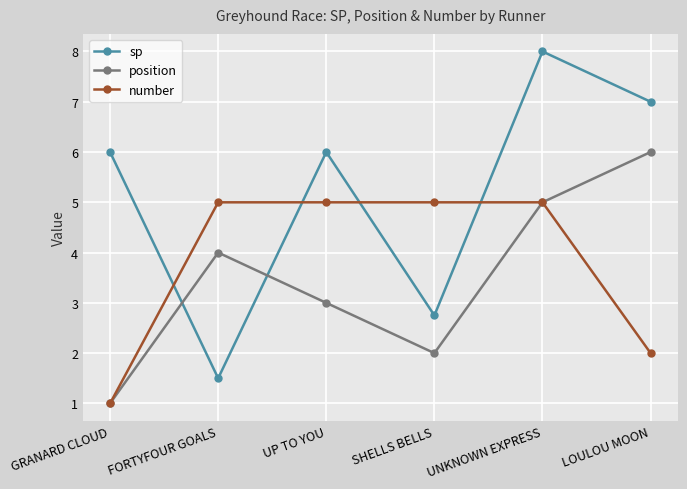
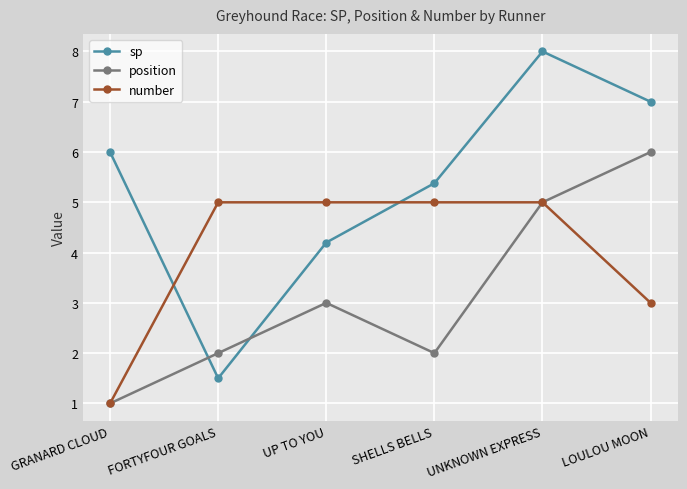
  {
    "sp": {
      "GRANARD CLOUD": 6.0,
      "FORTYFOUR GOALS": 1.5,
-     "UP TO YOU": 6.0,
-     "SHELLS BELLS": 2.8,
+     "UP TO YOU": 4.2,
+     "SHELLS BELLS": 5.4,
      "UNKNOWN EXPRESS": 8.0,
      "LOULOU MOON": 7.0
    },
    "position": {
-     "FORTYFOUR GOALS": 4,
+     "FORTYFOUR GOALS": 2,
      "UP TO YOU": 3,
      "SHELLS BELLS": 2,
      "LOULOU MOON": 6
    },
    "number": {
      "FORTYFOUR GOALS": 5,
      "UP TO YOU": 5,
      "SHELLS BELLS": 5,
-     "LOULOU MOON": 2
+     "LOULOU MOON": 3
    }
  }
